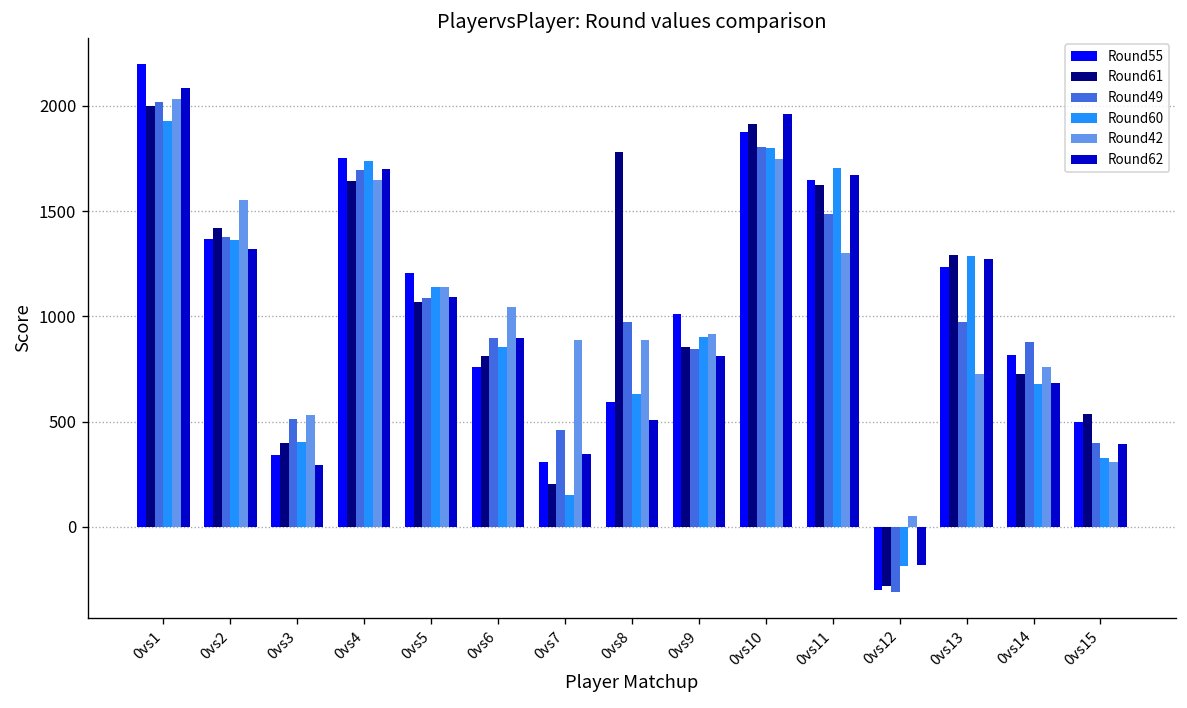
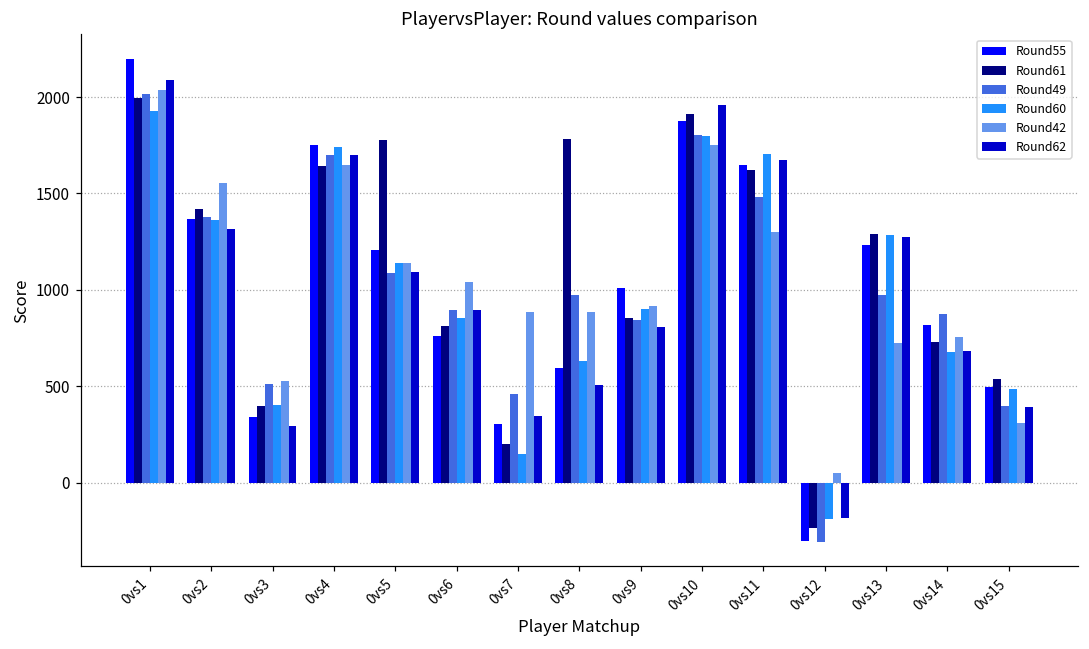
  {
    "Round61": {
      "0vs1": 2000,
      "0vs2": 1420,
      "0vs3": 400,
      "0vs4": 1650,
-     "0vs5": 1070,
+     "0vs5": 1780,
      "0vs6": 810,
      "0vs7": 200,
      "0vs8": 1780,
      "0vs9": 860,
      "0vs10": 1910,
      "0vs11": 1620,
-     "0vs12": -280,
+     "0vs12": -230,
      "0vs13": 1290,
      "0vs14": 730,
      "0vs15": 540
    },
    "Round60": {
      "0vs1": 1930,
      "0vs2": 1360,
      "0vs3": 400,
      "0vs4": 1740,
      "0vs5": 1140,
      "0vs6": 850,
      "0vs7": 150,
      "0vs8": 630,
      "0vs9": 900,
      "0vs10": 1800,
      "0vs11": 1700,
      "0vs12": -190,
      "0vs13": 1290,
      "0vs14": 680,
-     "0vs15": 330
+     "0vs15": 490
    }
  }
